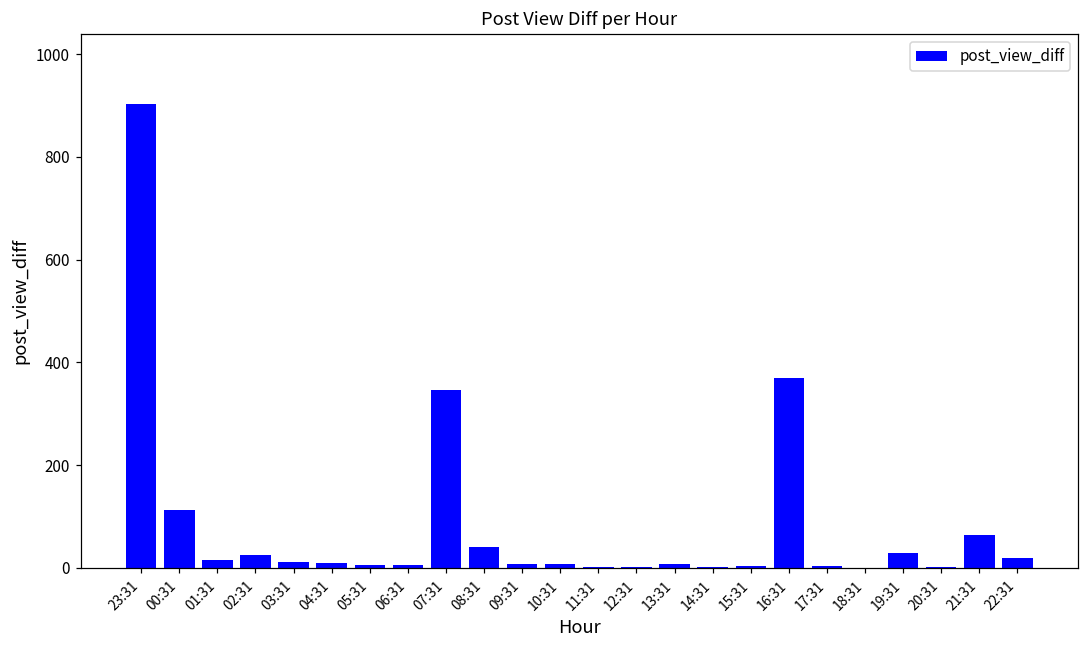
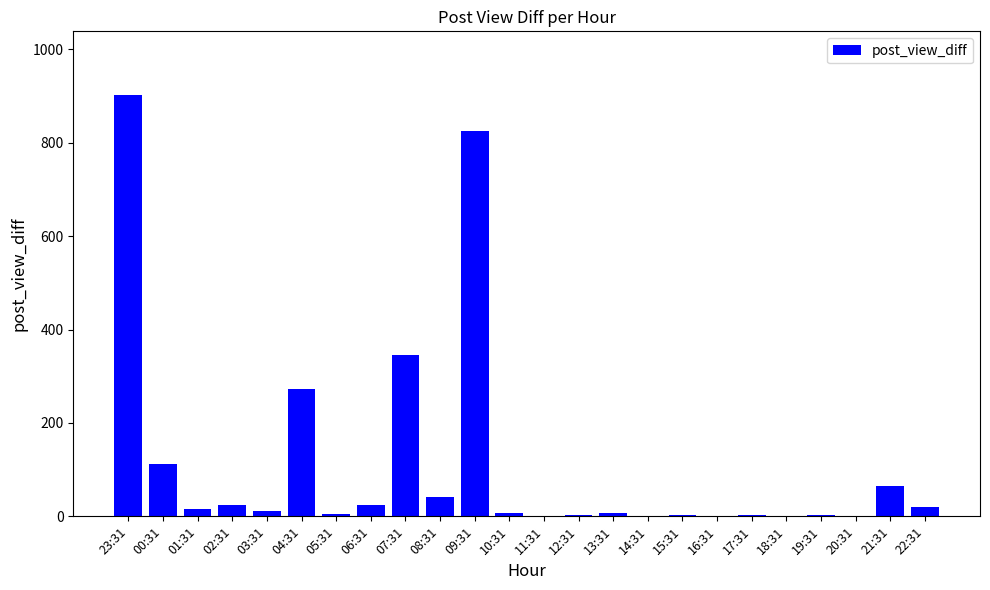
  {
    "23:31": 900,
    "00:31": 110,
    "01:31": 20,
    "02:31": 30,
    "03:31": 10,
-   "04:31": 10,
-   "06:31": 10,
+   "04:31": 270,
+   "06:31": 20,
    "07:31": 350,
    "08:31": 40,
-   "09:31": 10,
+   "09:31": 830,
    "10:31": 10,
    "13:31": 10,
-   "16:31": 370,
+   "16:31": 0,
    "18:31": 0,
-   "19:31": 30,
+   "19:31": 0,
    "21:31": 70,
    "22:31": 20
  }
